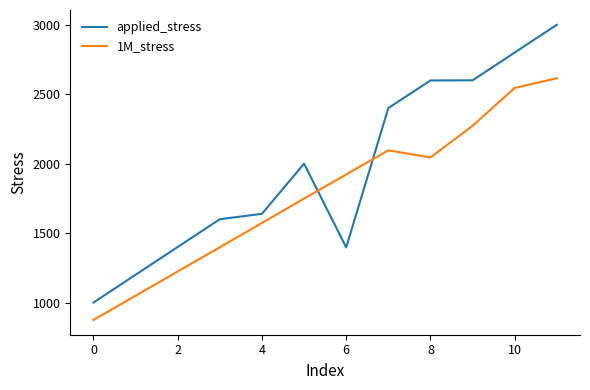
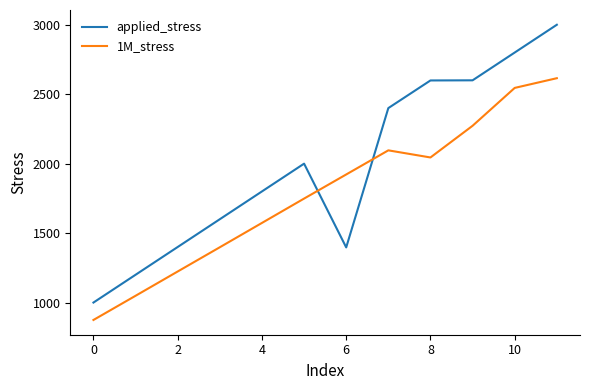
  {
    "applied_stress": {
      "0": 1000,
      "2": 1400,
-     "4": 1640,
+     "4": 1800,
      "6": 1400,
      "8": 2600,
      "10": 2800
    },
    "1M_stress": {
      "0": 870,
      "2": 1220,
      "4": 1570,
      "6": 1920,
      "8": 2040,
      "10": 2550
    }
  }
